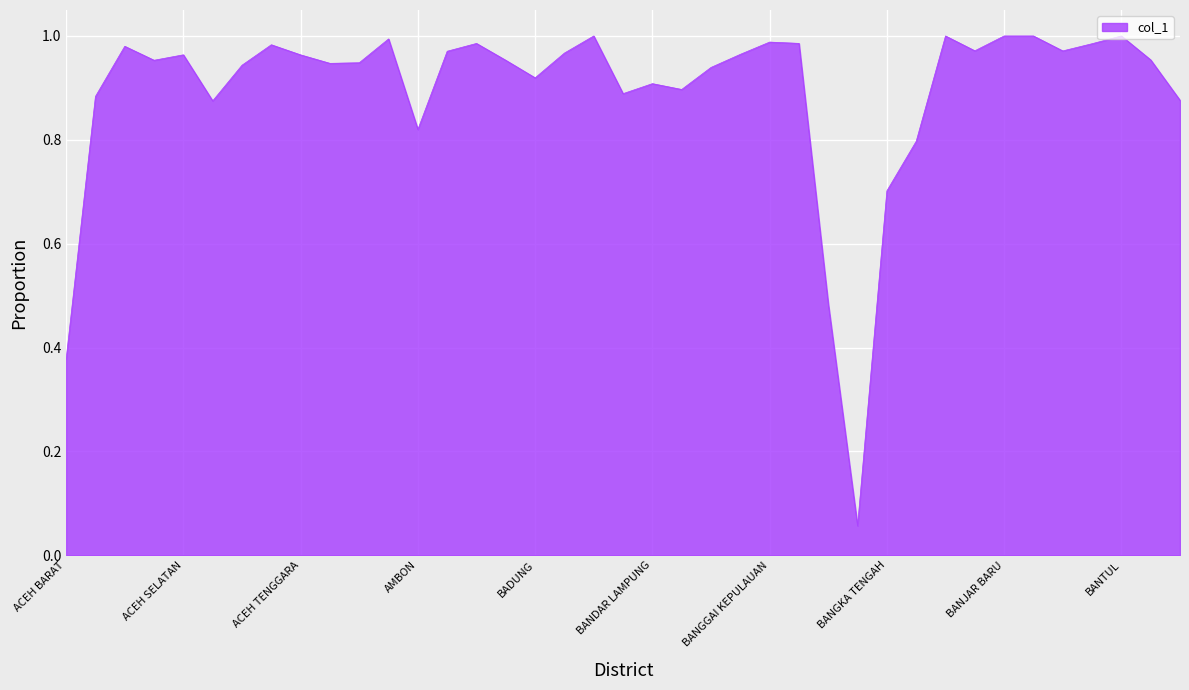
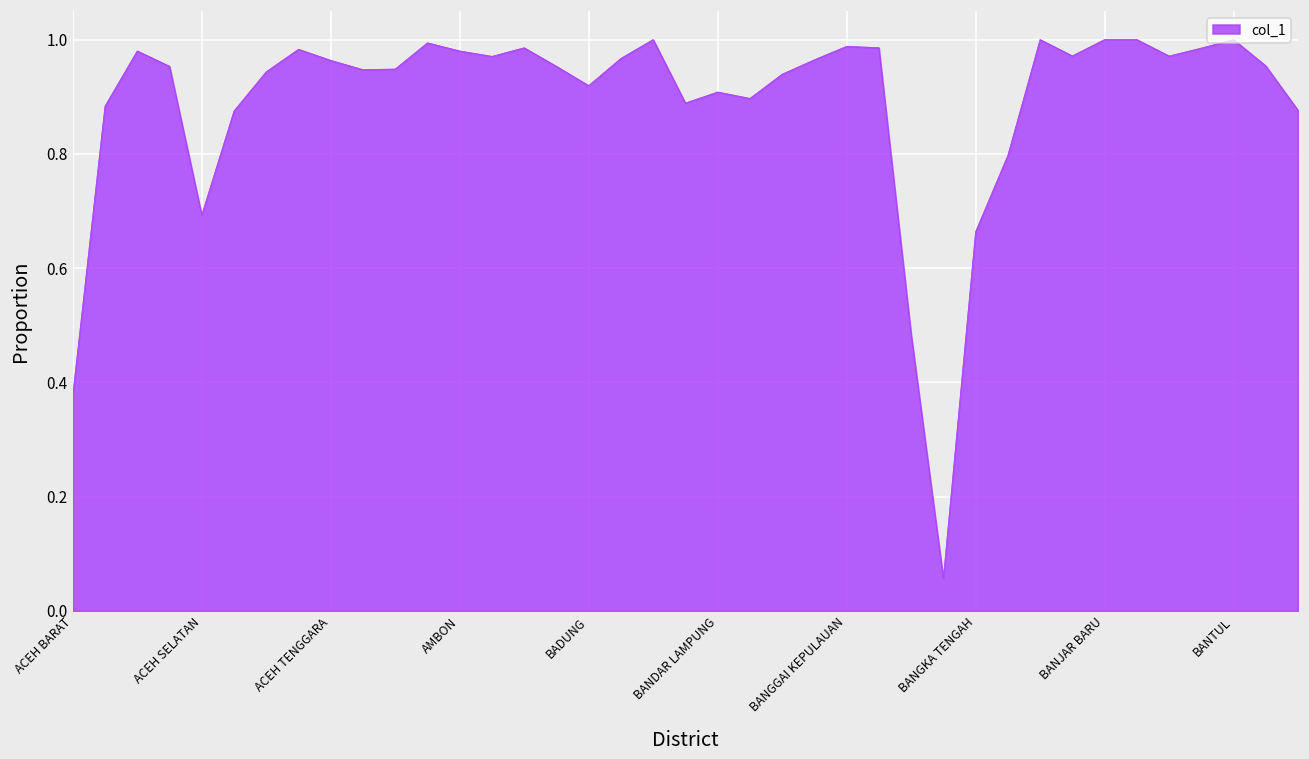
  {
    "ACEH BARAT": 0.38,
-   "ACEH SELATAN": 0.96,
+   "ACEH SELATAN": 0.69,
    "ACEH TENGGARA": 0.96,
-   "AMBON": 0.82,
+   "AMBON": 0.98,
    "BADUNG": 0.92,
    "BANDAR LAMPUNG": 0.91,
    "BANGGAI KEPULAUAN": 0.99,
-   "BANGKA TENGAH": 0.70,
+   "BANGKA TENGAH": 0.66,
    "BANJAR BARU": 1.00
  }
